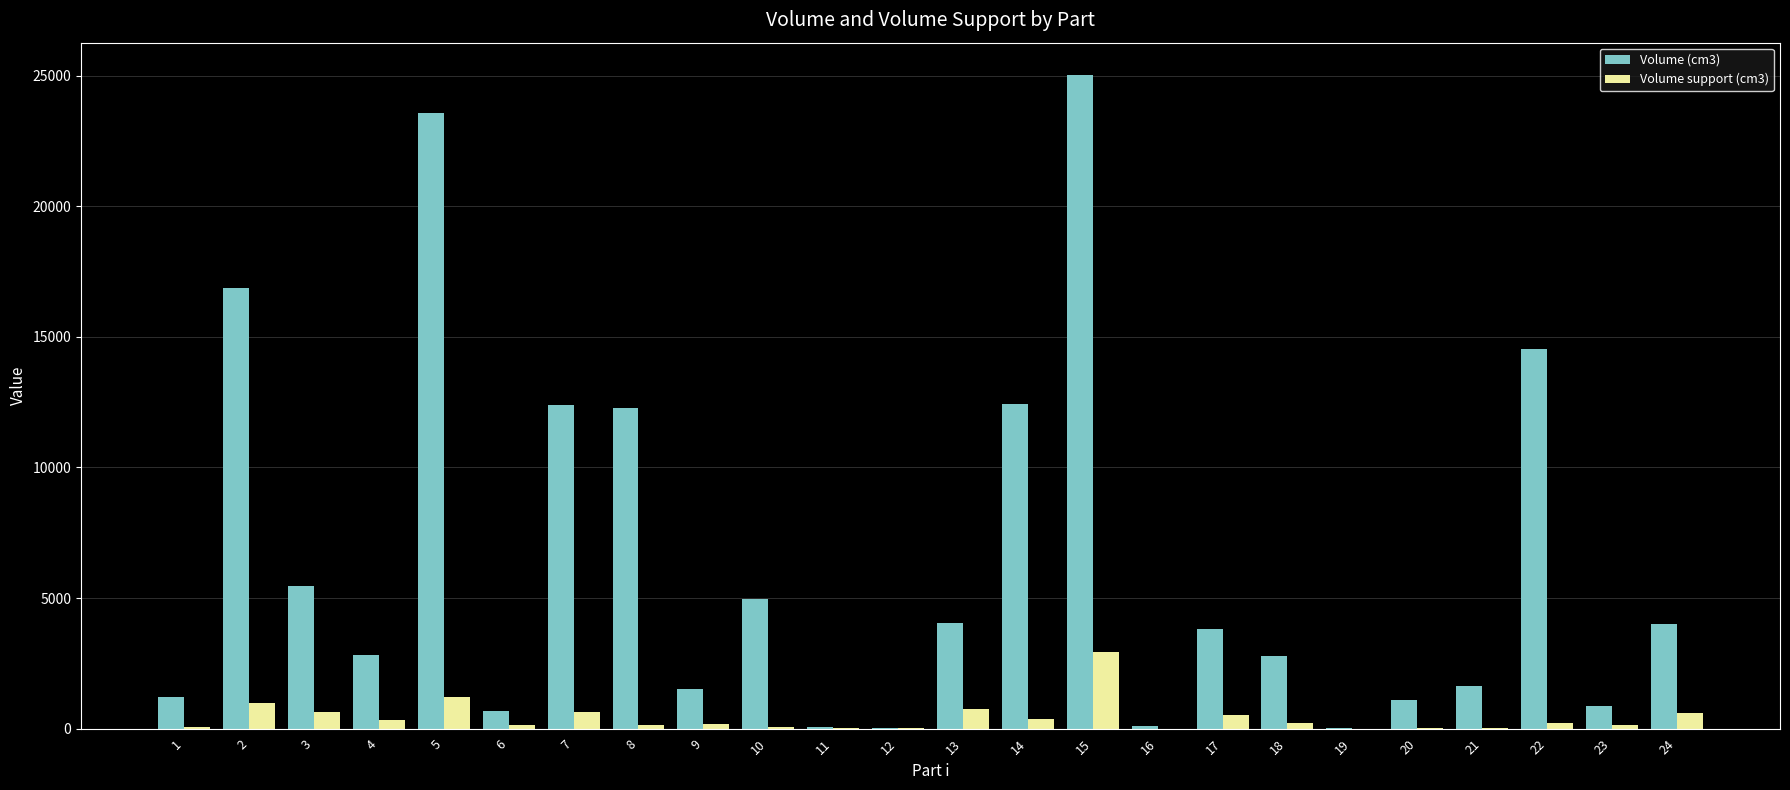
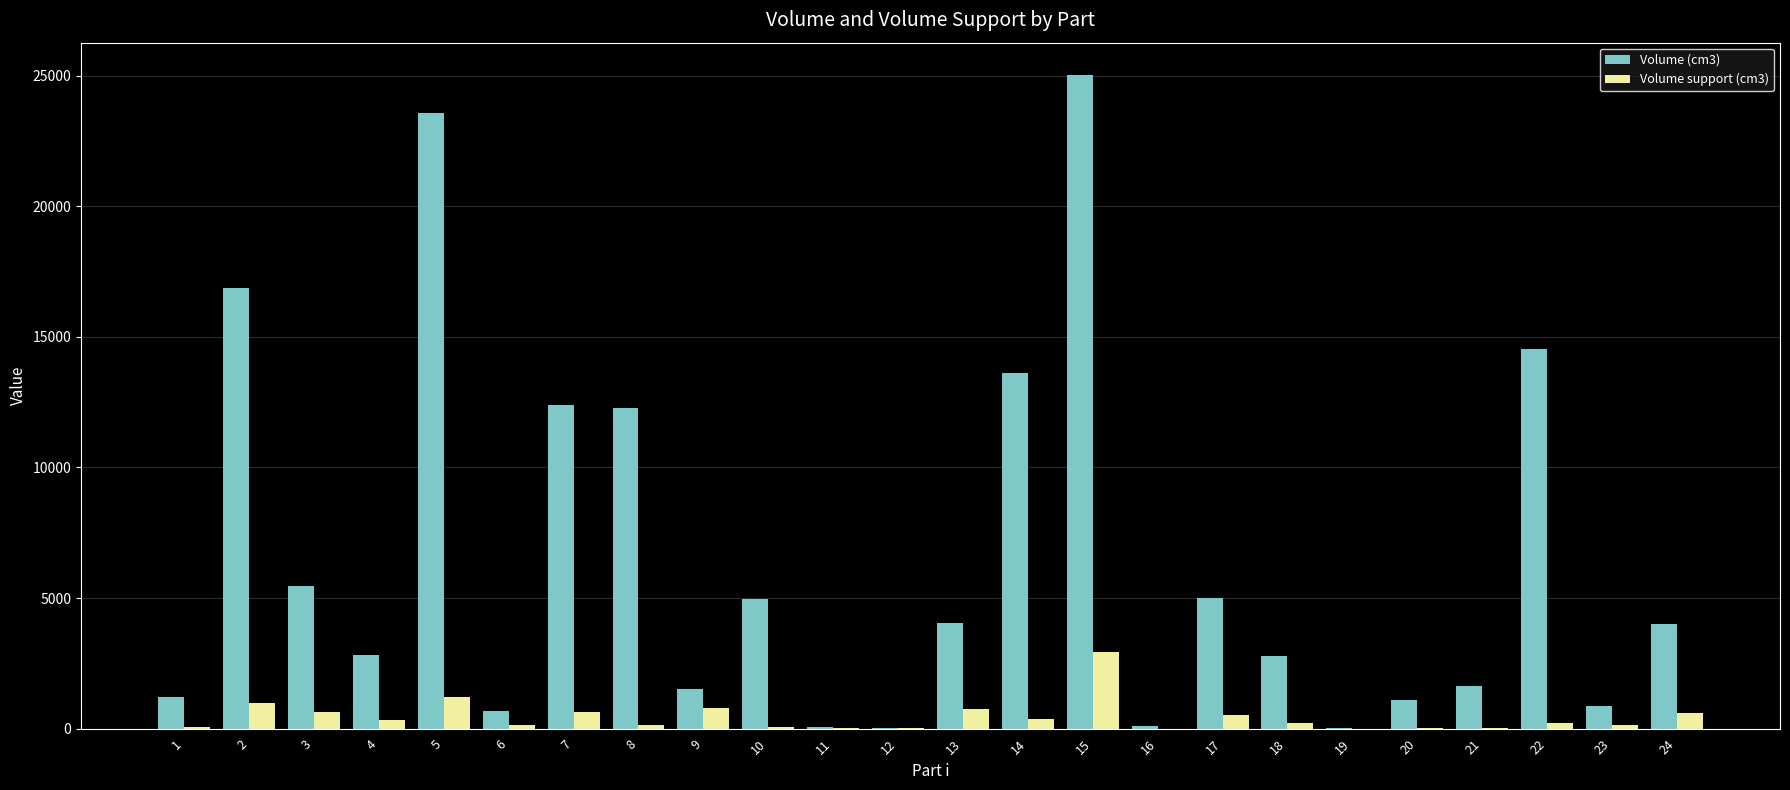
  {
    "Volume (cm3)": {
      "1": 1200,
      "2": 16900,
      "3": 5500,
      "4": 2800,
      "5": 23600,
      "6": 700,
      "7": 12400,
      "8": 12300,
      "9": 1500,
      "10": 5000,
      "13": 4000,
-     "14": 12400,
+     "14": 13600,
      "15": 25000,
      "16": 100,
-     "17": 3800,
+     "17": 5000,
      "18": 2800,
      "20": 1100,
      "21": 1600,
      "22": 14500,
      "23": 900,
      "24": 4000
    },
    "Volume support (cm3)": {
      "2": 1000,
      "3": 600,
      "4": 300,
      "5": 1200,
      "6": 100,
      "7": 600,
      "8": 200,
-     "9": 200,
+     "9": 800,
      "13": 800,
      "14": 400,
      "15": 3000,
      "17": 500,
      "18": 200,
      "19": 0,
      "22": 200,
      "23": 100,
      "24": 600
    }
  }
